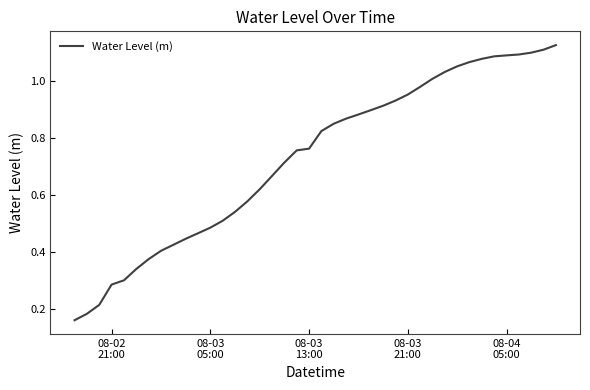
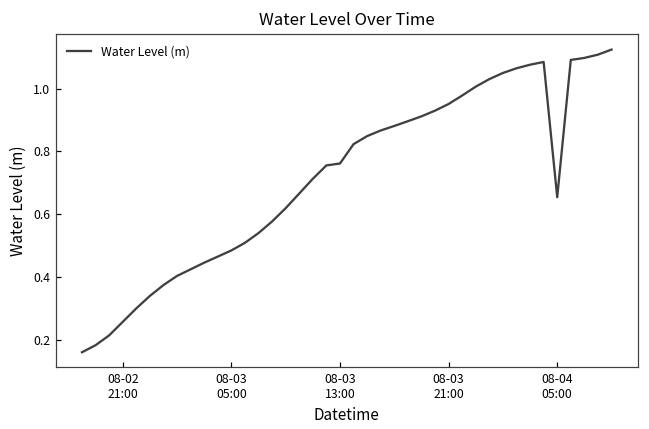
  {
-   "08-02 21:00": 0.28,
+   "08-02 21:00": 0.26,
    "08-03 05:00": 0.48,
    "08-03 13:00": 0.76,
    "08-03 21:00": 0.95,
-   "08-04 05:00": 1.09
+   "08-04 05:00": 0.65
  }
